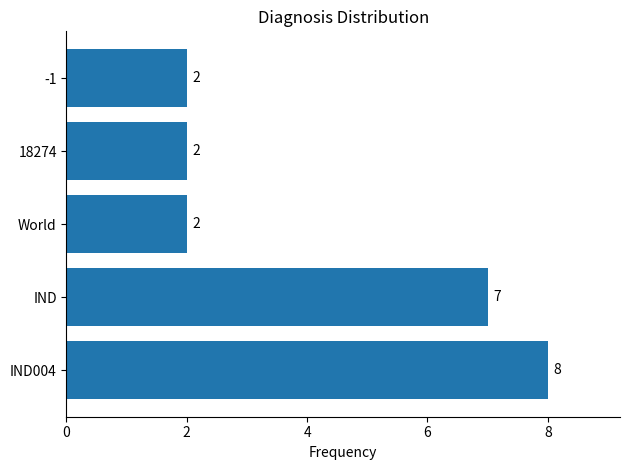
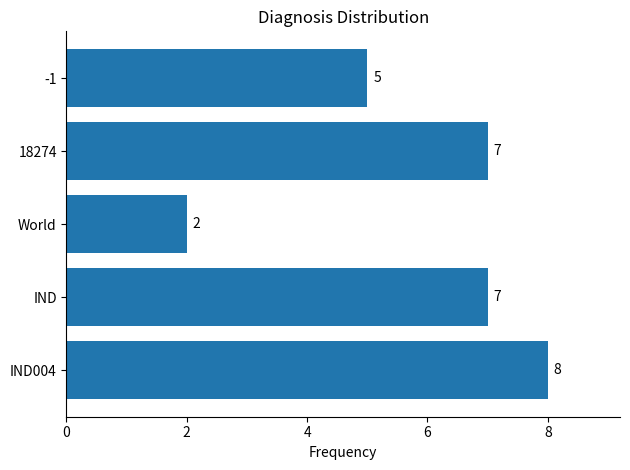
  {
-   "-1": 2,
-   "18274": 2,
+   "-1": 5,
+   "18274": 7,
    "World": 2,
    "IND": 7,
    "IND004": 8
  }
